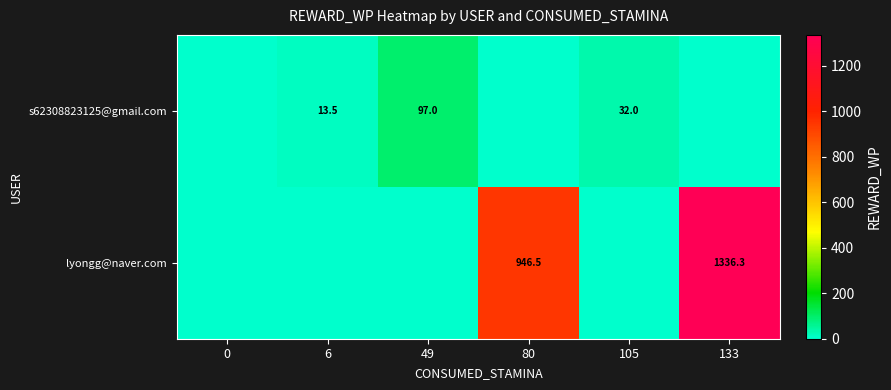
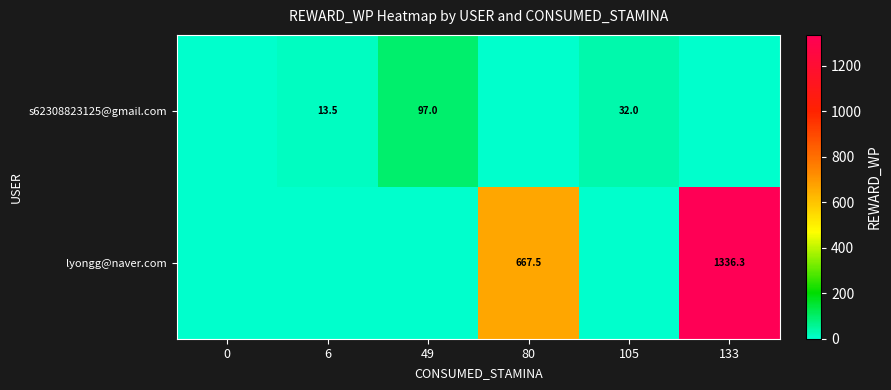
  {
    "s62308823125@gmail.com": {
      "6": 13.5,
      "49": 97.0,
      "105": 32.0
    },
    "lyongg@naver.com": {
-     "80": 946.5,
+     "80": 667.5,
      "133": 1336.3
    }
  }
